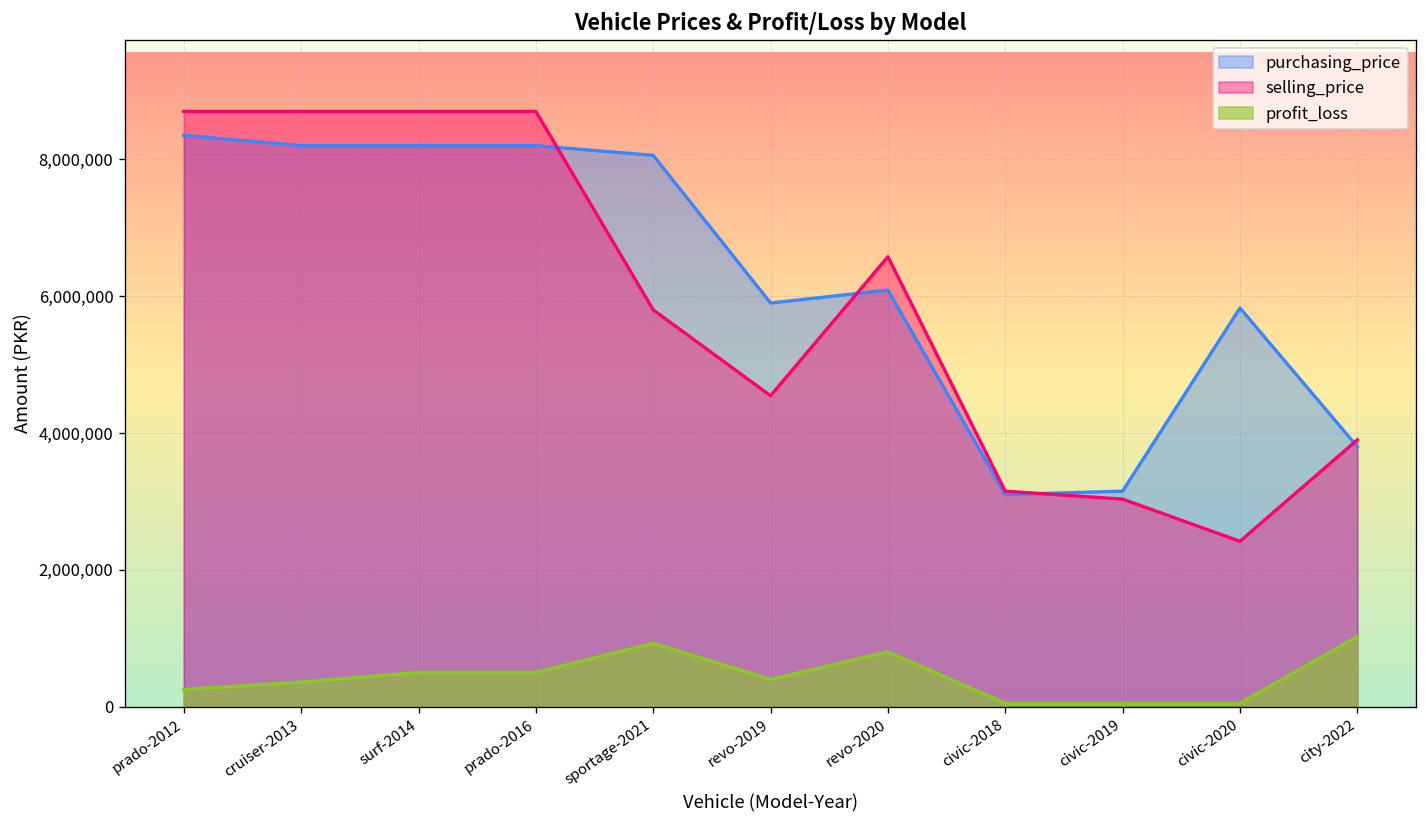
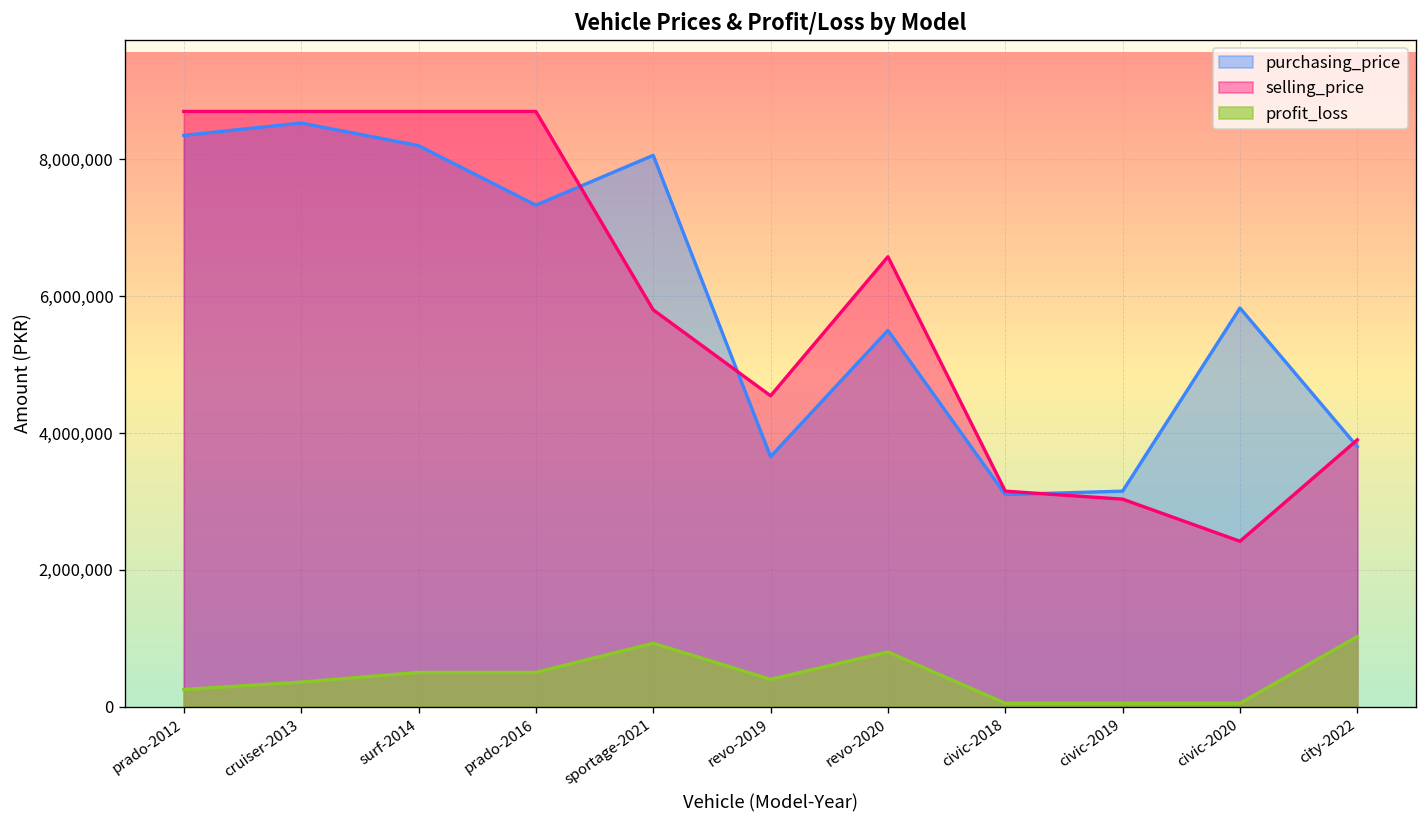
  {
    "purchasing_price": {
      "prado-2012": "8,300,000",
-     "cruiser-2013": "8,200,000",
+     "cruiser-2013": "8,500,000",
      "surf-2014": "8,200,000",
-     "prado-2016": "8,200,000",
+     "prado-2016": "7,300,000",
      "sportage-2021": "8,100,000",
-     "revo-2019": "5,900,000",
-     "revo-2020": "6,100,000",
+     "revo-2019": "3,700,000",
+     "revo-2020": "5,500,000",
      "civic-2018": "3,100,000",
      "civic-2019": "3,200,000",
      "civic-2020": "5,800,000",
      "city-2022": "3,800,000"
    },
    "selling_price": {
      "prado-2012": "8,700,000",
      "cruiser-2013": "8,700,000",
      "surf-2014": "8,700,000",
      "prado-2016": "8,700,000",
      "sportage-2021": "5,800,000",
      "revo-2019": "4,500,000",
      "revo-2020": "6,600,000",
      "civic-2018": "3,200,000",
      "civic-2019": "3,000,000",
      "civic-2020": "2,400,000",
      "city-2022": "3,900,000"
    },
    "profit_loss": {
      "prado-2012": "300,000",
      "cruiser-2013": "400,000",
      "surf-2014": "500,000",
      "prado-2016": "500,000",
      "sportage-2021": "900,000",
      "revo-2019": "400,000",
      "revo-2020": "800,000",
      "civic-2018": "100,000",
      "civic-2019": "100,000",
      "civic-2020": "100,000",
      "city-2022": "1,000,000"
    }
  }
